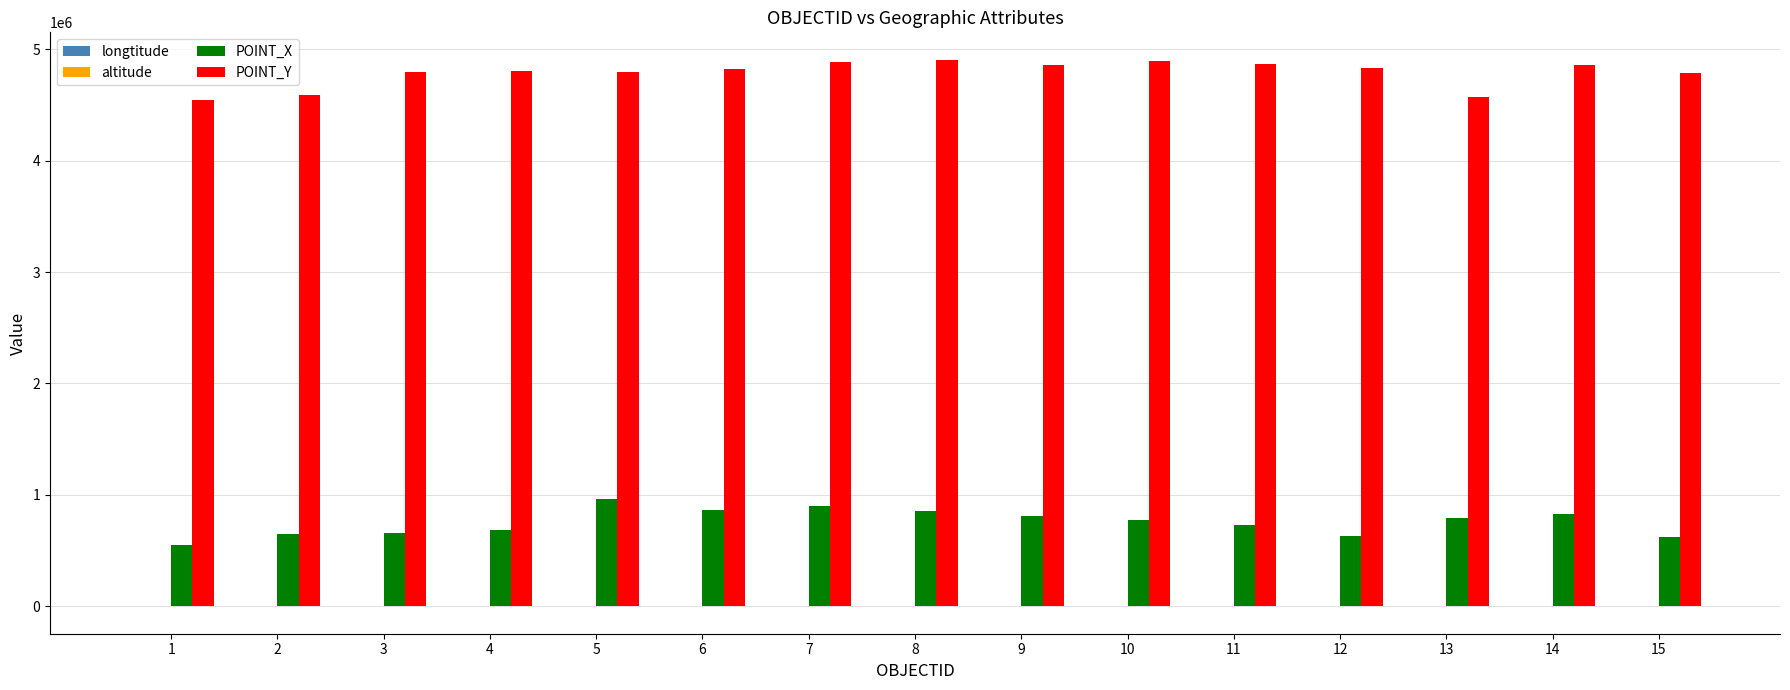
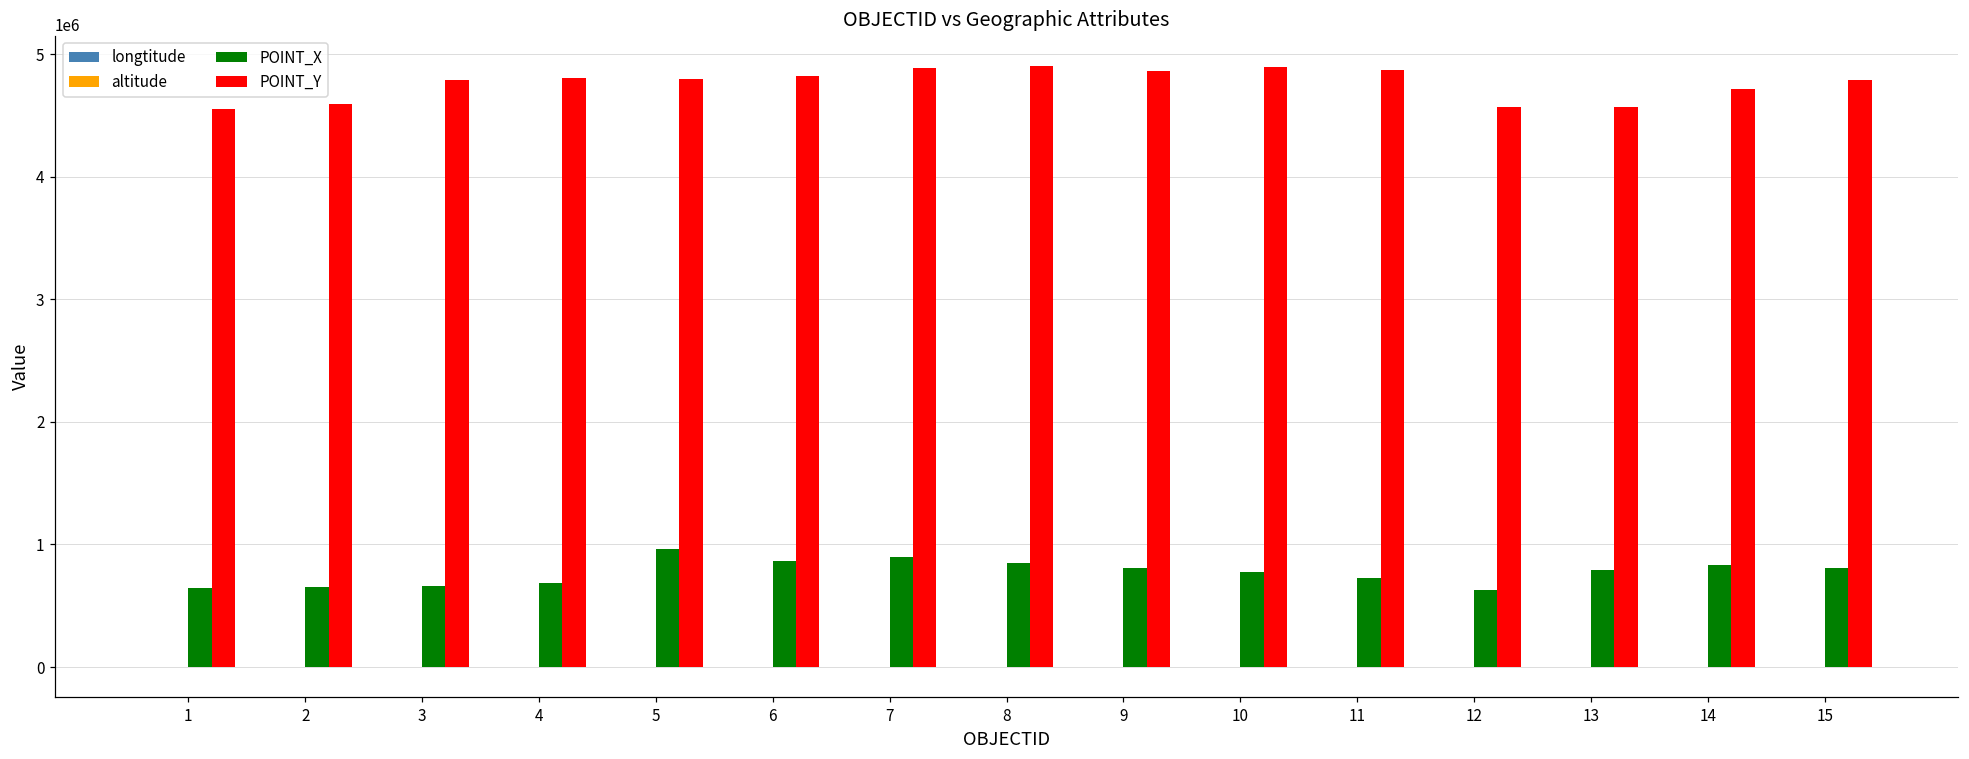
  {
    "POINT_X": {
-     "1": 550000,
+     "1": 640000,
      "2": 650000,
      "3": 660000,
      "4": 680000,
      "5": 960000,
      "6": 860000,
      "7": 900000,
      "8": 850000,
      "9": 810000,
      "10": 780000,
      "11": 730000,
      "12": 630000,
      "13": 790000,
      "14": 830000,
-     "15": 620000
+     "15": 810000
    },
    "POINT_Y": {
      "1": 4550000,
      "2": 4590000,
      "3": 4790000,
      "4": 4800000,
      "5": 4800000,
      "6": 4820000,
      "7": 4880000,
      "8": 4910000,
      "9": 4860000,
      "10": 4890000,
      "11": 4870000,
-     "12": 4830000,
+     "12": 4570000,
      "13": 4570000,
-     "14": 4860000,
+     "14": 4710000,
      "15": 4790000
    }
  }
